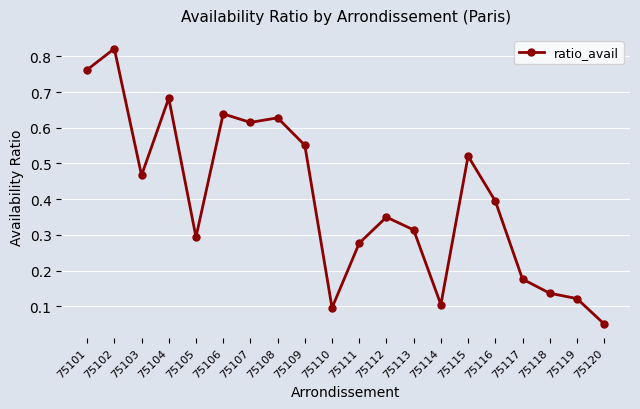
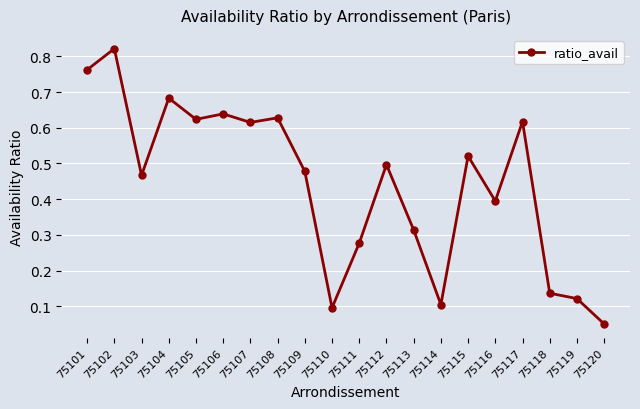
  {
    "75101": 0.76,
    "75102": 0.82,
    "75103": 0.47,
    "75104": 0.68,
-   "75105": 0.29,
+   "75105": 0.62,
    "75106": 0.64,
    "75107": 0.61,
    "75108": 0.63,
-   "75109": 0.55,
+   "75109": 0.48,
    "75110": 0.10,
    "75111": 0.28,
-   "75112": 0.35,
+   "75112": 0.50,
    "75113": 0.31,
    "75114": 0.10,
    "75115": 0.52,
    "75116": 0.39,
-   "75117": 0.18,
+   "75117": 0.62,
    "75118": 0.14,
    "75119": 0.12,
    "75120": 0.05
  }
